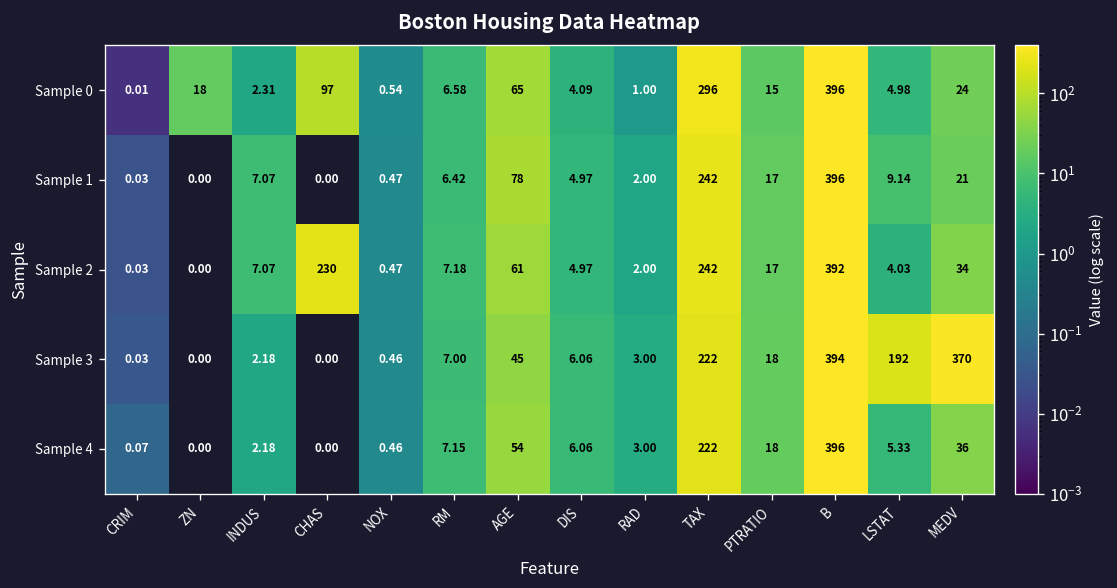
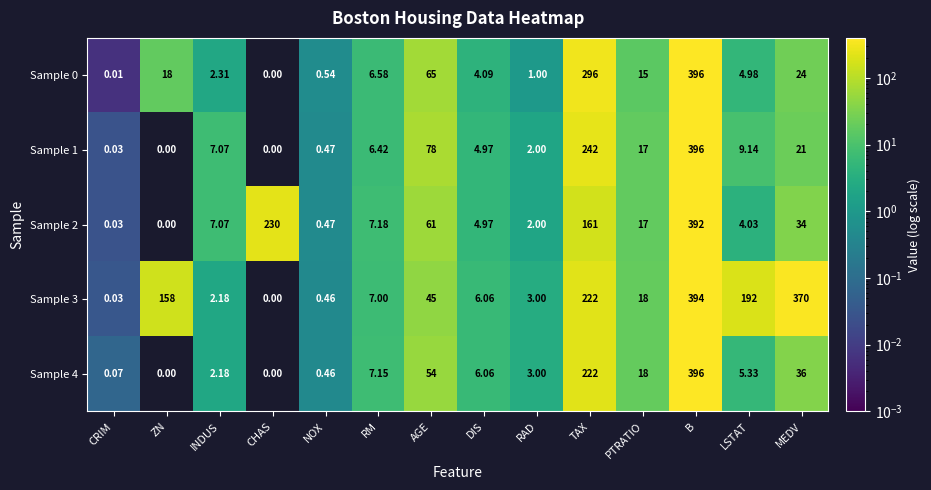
  {
    "Sample 0": {
      "CRIM": 0.01,
      "ZN": 18,
      "INDUS": 2.31,
-     "CHAS": 97,
+     "CHAS": 0.00,
      "NOX": 0.54,
      "RM": 6.58,
      "AGE": 65,
      "DIS": 4.09,
      "RAD": 1.00,
      "TAX": 296,
      "PTRATIO": 15,
      "B": 396,
      "LSTAT": 4.98,
      "MEDV": 24
    },
    "Sample 1": {
      "CRIM": 0.03,
      "ZN": 0.00,
      "INDUS": 7.07,
      "CHAS": 0.00,
      "NOX": 0.47,
      "RM": 6.42,
      "AGE": 78,
      "DIS": 4.97,
      "RAD": 2.00,
      "TAX": 242,
      "PTRATIO": 17,
      "B": 396,
      "LSTAT": 9.14,
      "MEDV": 21
    },
    "Sample 2": {
      "CRIM": 0.03,
      "ZN": 0.00,
      "INDUS": 7.07,
      "CHAS": 230,
      "NOX": 0.47,
      "RM": 7.18,
      "AGE": 61,
      "DIS": 4.97,
      "RAD": 2.00,
-     "TAX": 242,
+     "TAX": 161,
      "PTRATIO": 17,
      "B": 392,
      "LSTAT": 4.03,
      "MEDV": 34
    },
    "Sample 3": {
      "CRIM": 0.03,
-     "ZN": 0.00,
+     "ZN": 158,
      "INDUS": 2.18,
      "CHAS": 0.00,
      "NOX": 0.46,
      "RM": 7.00,
      "AGE": 45,
      "DIS": 6.06,
      "RAD": 3.00,
      "TAX": 222,
      "PTRATIO": 18,
      "B": 394,
      "LSTAT": 192,
      "MEDV": 370
    },
    "Sample 4": {
      "CRIM": 0.07,
      "ZN": 0.00,
      "INDUS": 2.18,
      "CHAS": 0.00,
      "NOX": 0.46,
      "RM": 7.15,
      "AGE": 54,
      "DIS": 6.06,
      "RAD": 3.00,
      "TAX": 222,
      "PTRATIO": 18,
      "B": 396,
      "LSTAT": 5.33,
      "MEDV": 36
    }
  }
